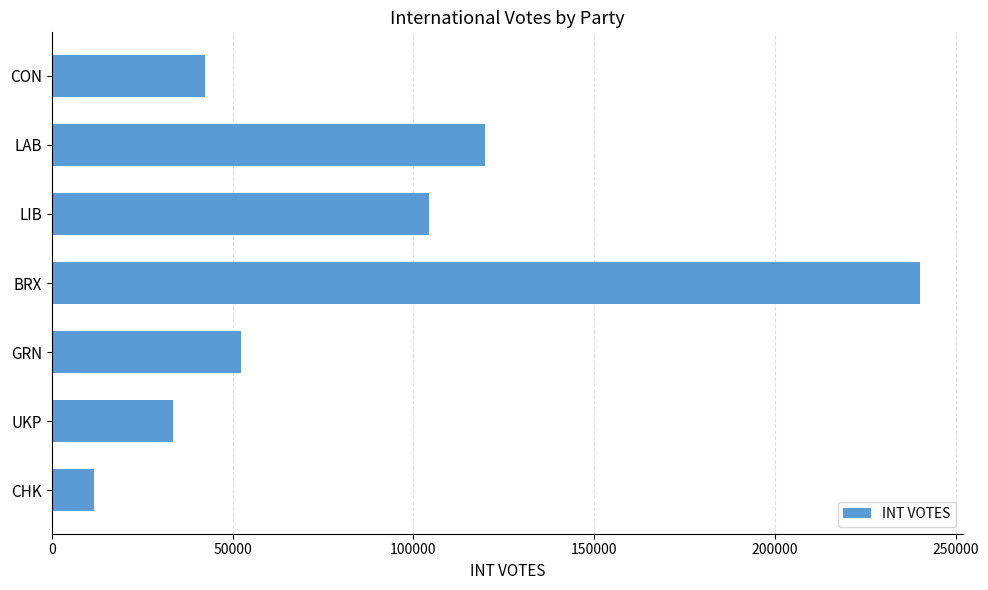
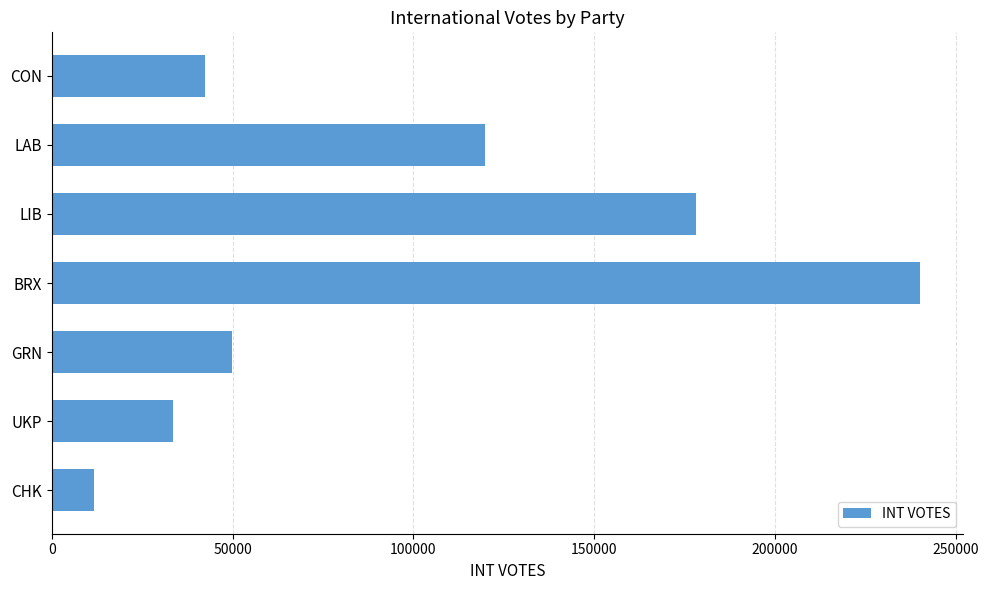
  {
    "CON": 42000,
    "LAB": 120000,
-   "LIB": 104000,
+   "LIB": 178000,
    "BRX": 240000,
-   "GRN": 52000,
+   "GRN": 50000,
    "UKP": 33000,
    "CHK": 12000
  }
